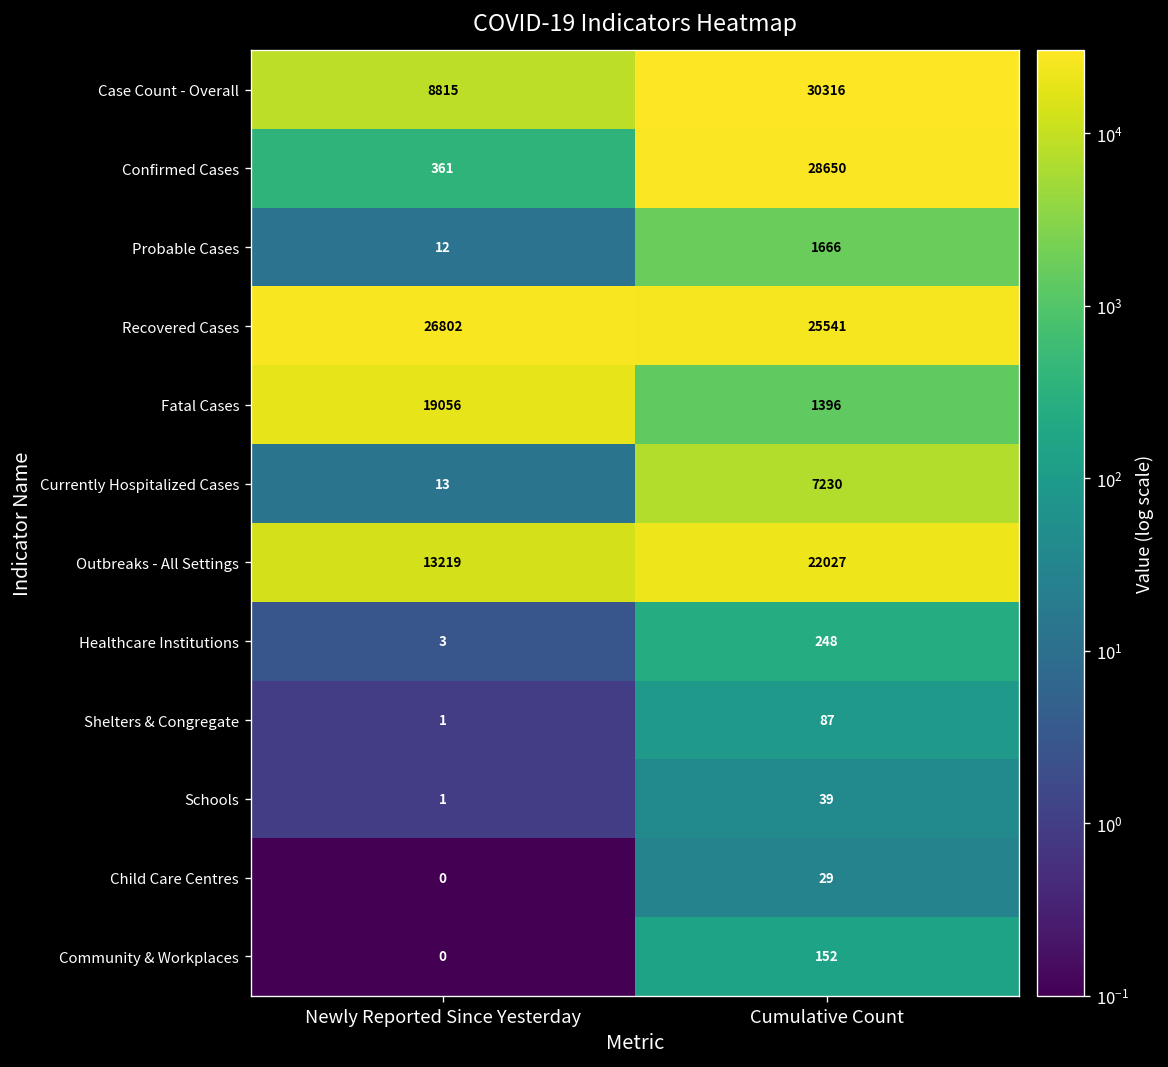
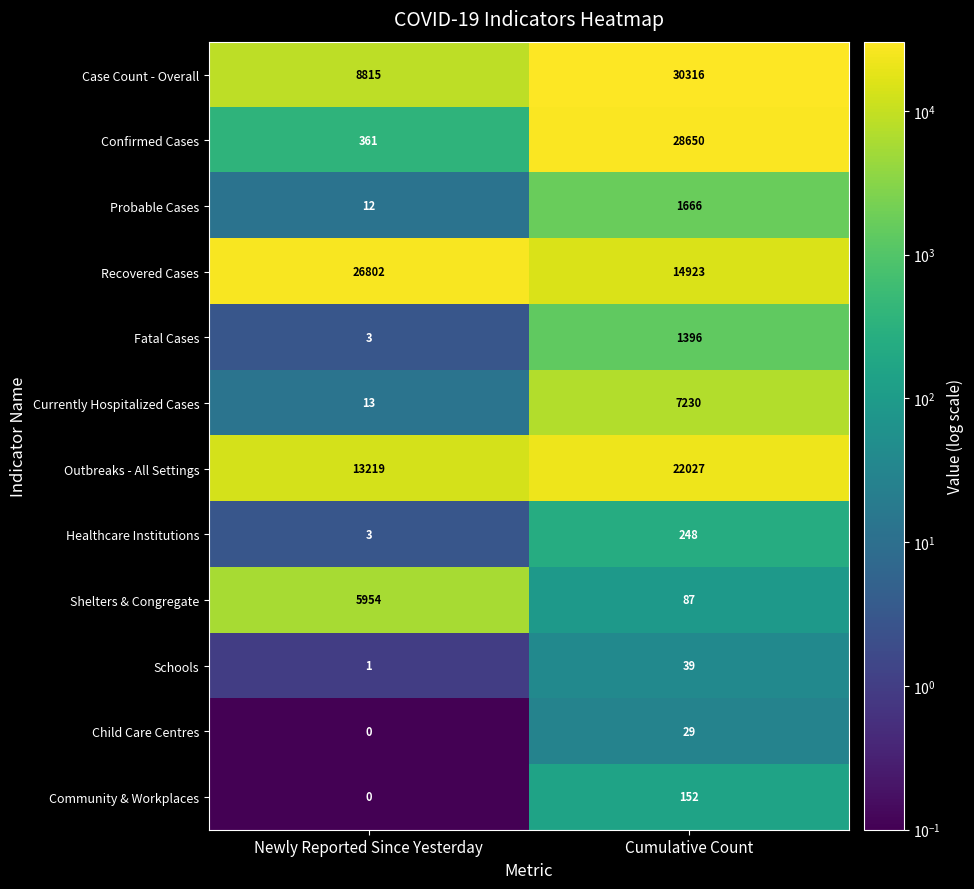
  {
    "Case Count - Overall": {
      "Newly Reported Since Yesterday": 8815,
      "Cumulative Count": 30316
    },
    "Confirmed Cases": {
      "Newly Reported Since Yesterday": 361,
      "Cumulative Count": 28650
    },
    "Probable Cases": {
      "Newly Reported Since Yesterday": 12,
      "Cumulative Count": 1666
    },
    "Recovered Cases": {
      "Newly Reported Since Yesterday": 26802,
-     "Cumulative Count": 25541
+     "Cumulative Count": 14923
    },
    "Fatal Cases": {
-     "Newly Reported Since Yesterday": 19056,
+     "Newly Reported Since Yesterday": 3,
      "Cumulative Count": 1396
    },
    "Currently Hospitalized Cases": {
      "Newly Reported Since Yesterday": 13,
      "Cumulative Count": 7230
    },
    "Outbreaks - All Settings": {
      "Newly Reported Since Yesterday": 13219,
      "Cumulative Count": 22027
    },
    "Healthcare Institutions": {
      "Newly Reported Since Yesterday": 3,
      "Cumulative Count": 248
    },
    "Shelters & Congregate": {
-     "Newly Reported Since Yesterday": 1,
+     "Newly Reported Since Yesterday": 5954,
      "Cumulative Count": 87
    },
    "Schools": {
      "Newly Reported Since Yesterday": 1,
      "Cumulative Count": 39
    },
    "Child Care Centres": {
      "Newly Reported Since Yesterday": 0,
      "Cumulative Count": 29
    },
    "Community & Workplaces": {
      "Newly Reported Since Yesterday": 0,
      "Cumulative Count": 152
    }
  }
